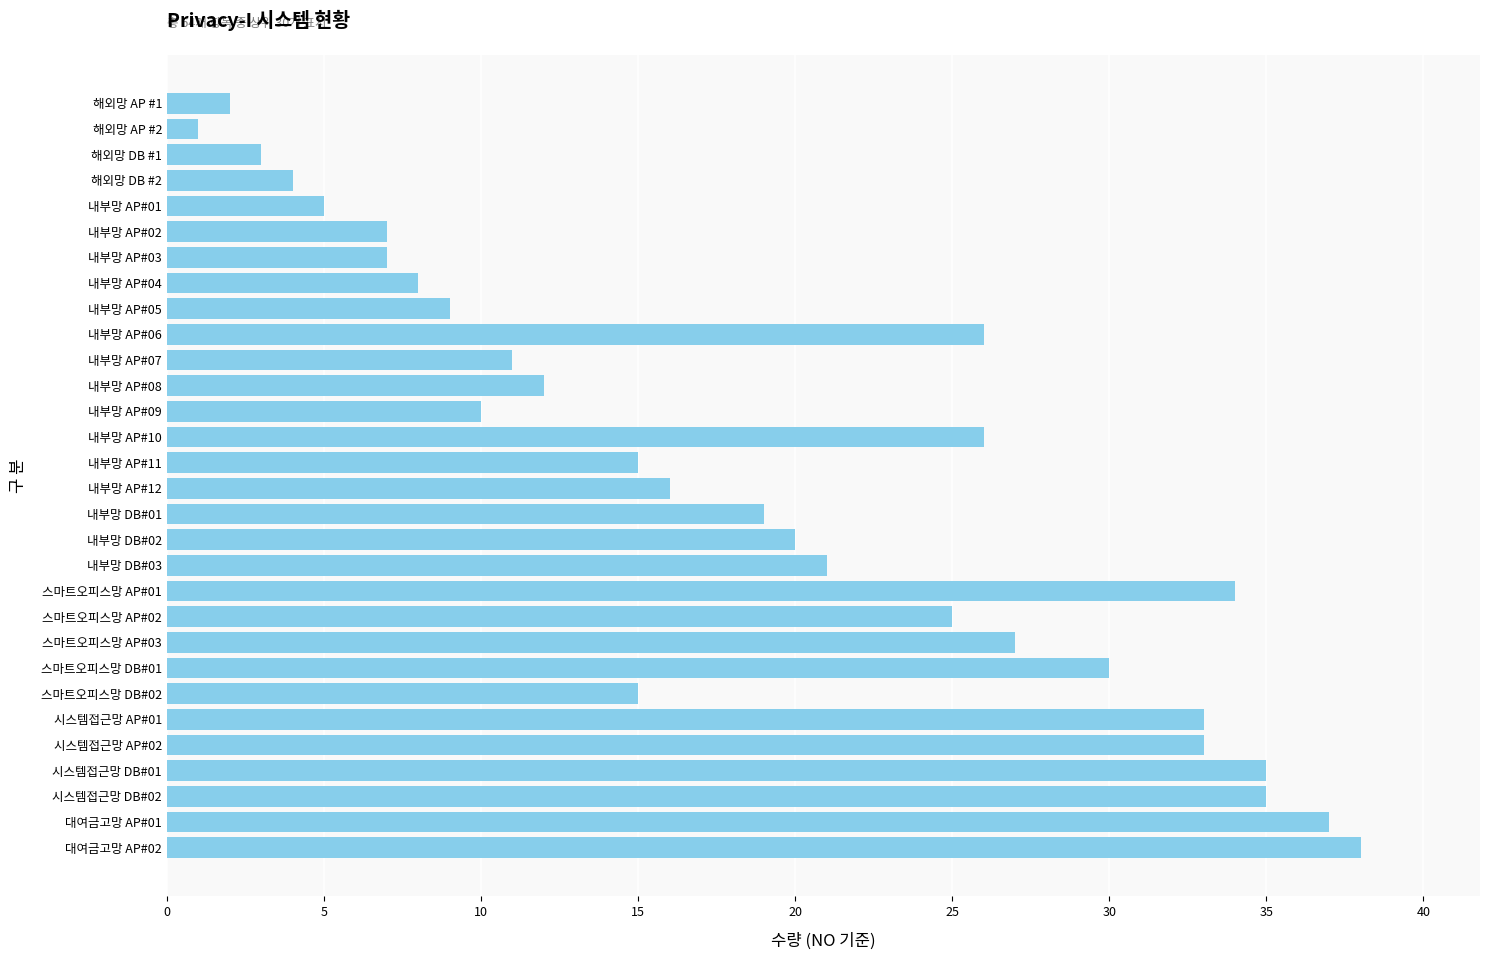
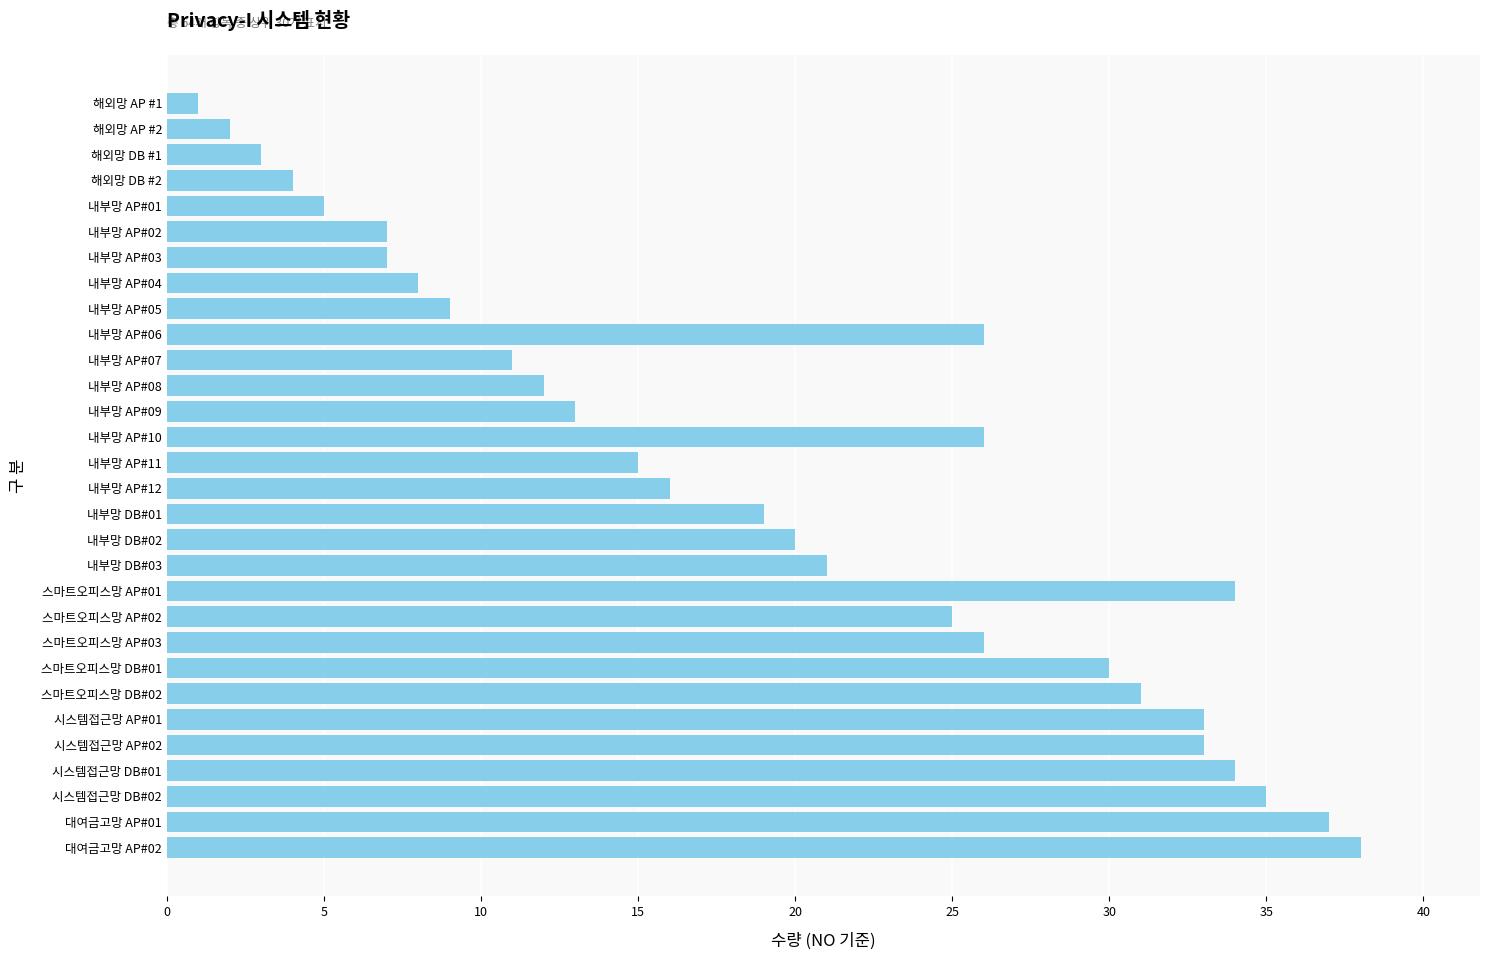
  {
-   "해외망 AP #1": 2,
-   "해외망 AP #2": 1,
+   "해외망 AP #1": 1,
+   "해외망 AP #2": 2,
    "해외망 DB #1": 3,
    "해외망 DB #2": 4,
    "내부망 AP#01": 5,
    "내부망 AP#02": 7,
    "내부망 AP#03": 7,
    "내부망 AP#04": 8,
    "내부망 AP#05": 9,
    "내부망 AP#06": 26,
    "내부망 AP#07": 11,
    "내부망 AP#08": 12,
-   "내부망 AP#09": 10,
+   "내부망 AP#09": 13,
    "내부망 AP#10": 26,
    "내부망 AP#11": 15,
    "내부망 AP#12": 16,
    "내부망 DB#01": 19,
    "내부망 DB#02": 20,
    "내부망 DB#03": 21,
    "스마트오피스망 AP#01": 34,
    "스마트오피스망 AP#02": 25,
-   "스마트오피스망 AP#03": 27,
+   "스마트오피스망 AP#03": 26,
    "스마트오피스망 DB#01": 30,
-   "스마트오피스망 DB#02": 15,
+   "스마트오피스망 DB#02": 31,
    "시스템접근망 AP#01": 33,
    "시스템접근망 AP#02": 33,
-   "시스템접근망 DB#01": 35,
+   "시스템접근망 DB#01": 34,
    "시스템접근망 DB#02": 35,
    "대여금고망 AP#01": 37,
    "대여금고망 AP#02": 38
  }
